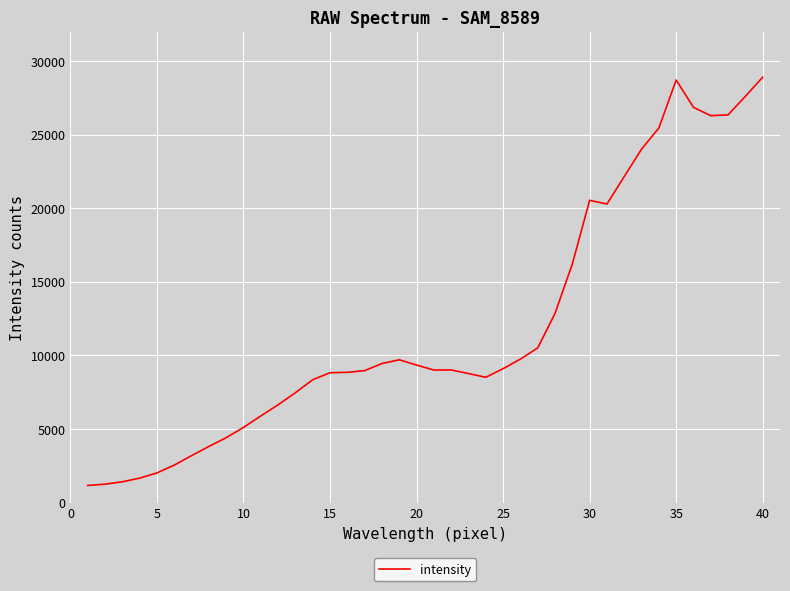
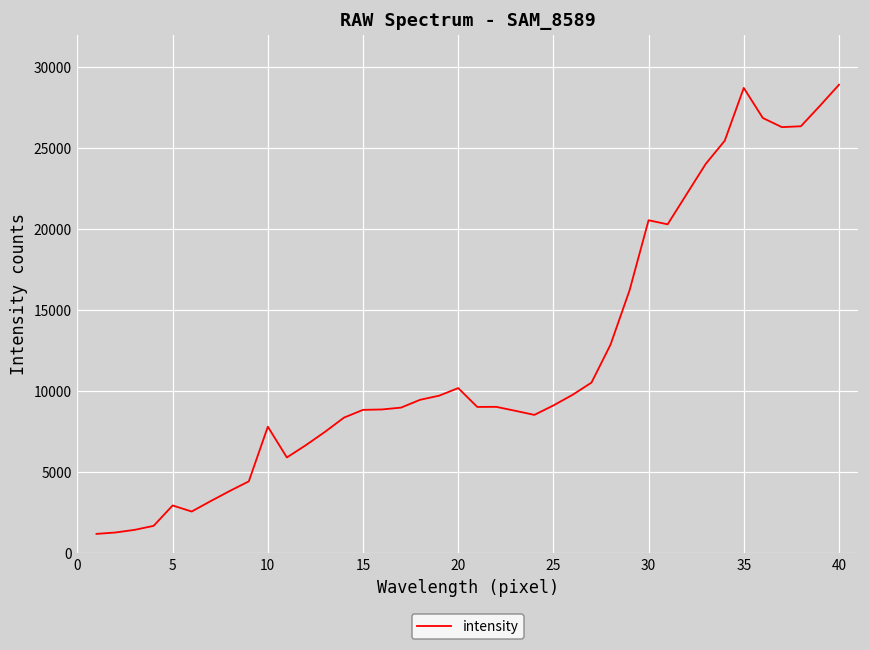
  {
-   "5": 2000,
-   "10": 5100,
+   "5": 2900,
+   "10": 7800,
    "15": 8800,
-   "20": 9300,
+   "20": 10200,
    "25": 9100,
    "30": 20500,
    "35": 28700,
    "40": 28900
  }
